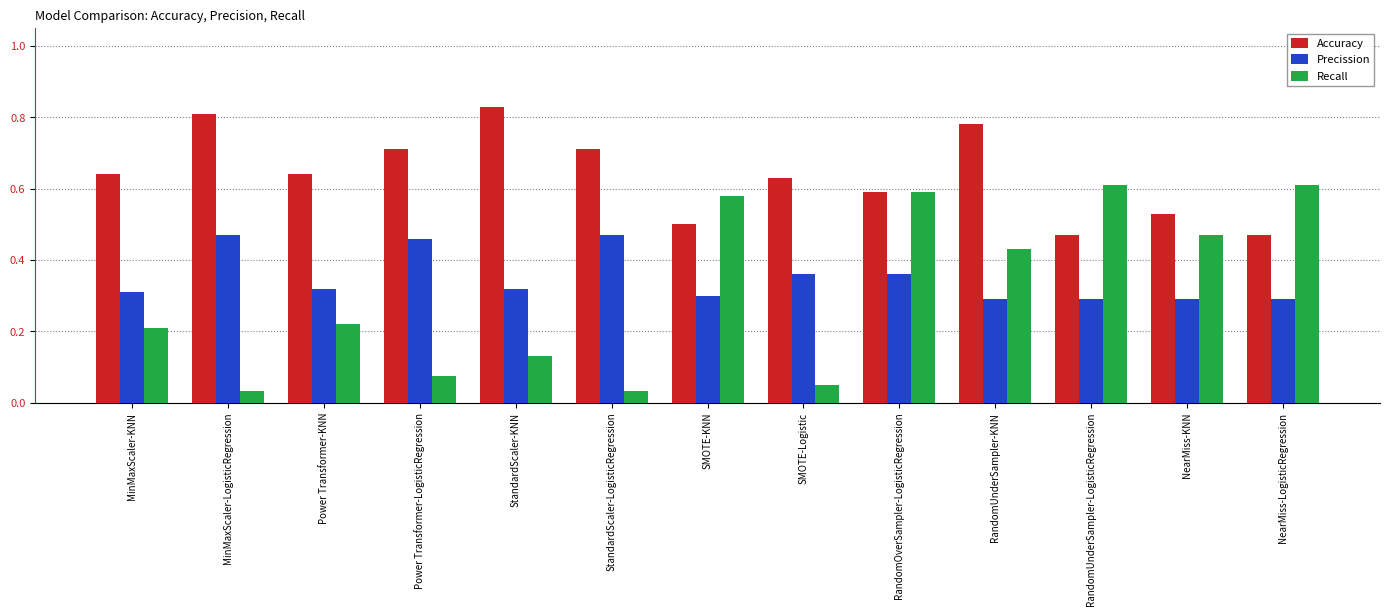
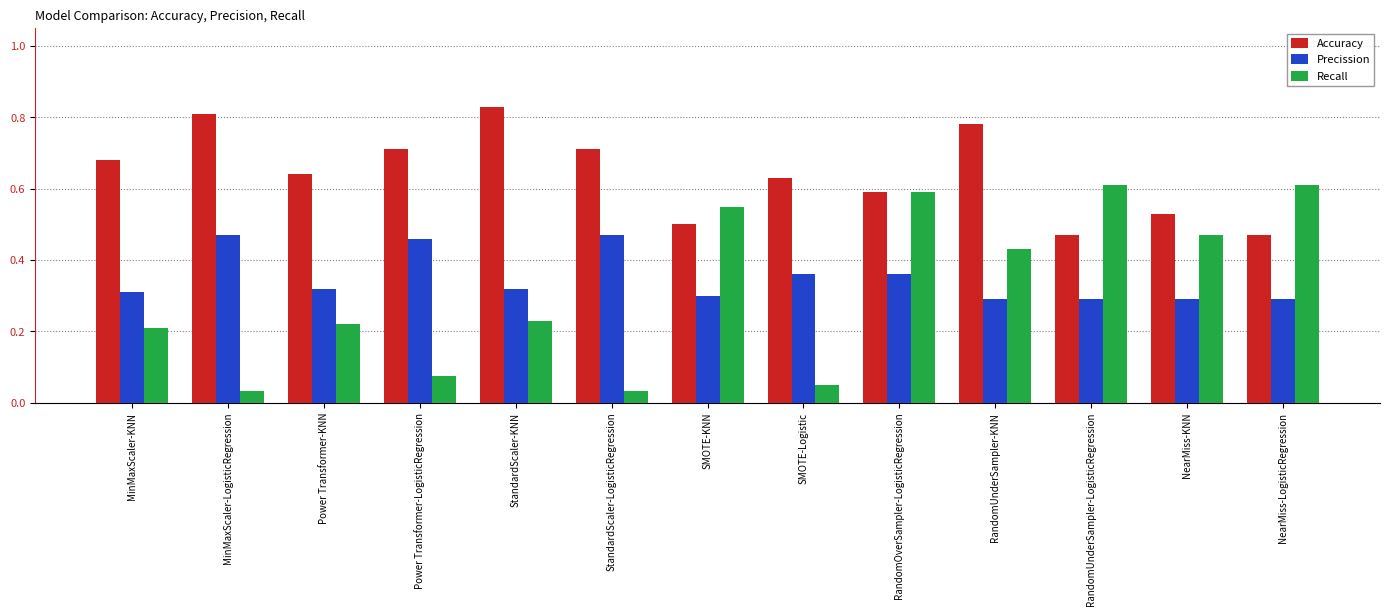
  {
    "Accuracy": {
-     "MinMaxScaler-KNN": 0.64,
+     "MinMaxScaler-KNN": 0.68,
      "MinMaxScaler-LogisticRegression": 0.81,
      "Power Transformer-KNN": 0.64,
      "Power Transformer-LogisticRegression": 0.71,
      "StandardScaler-KNN": 0.83,
      "StandardScaler-LogisticRegression": 0.71,
      "SMOTE-KNN": 0.50,
      "SMOTE-Logistic": 0.63,
      "RandomOverSampler-LogisticRegression": 0.59,
      "RandomUnderSampler-KNN": 0.78,
      "RandomUnderSampler-LogisticRegression": 0.47,
      "NearMiss-KNN": 0.53,
      "NearMiss-LogisticRegression": 0.47
    },
    "Precission": {
      "MinMaxScaler-KNN": 0.31,
      "MinMaxScaler-LogisticRegression": 0.47,
      "Power Transformer-KNN": 0.32,
      "Power Transformer-LogisticRegression": 0.46,
      "StandardScaler-KNN": 0.32,
      "StandardScaler-LogisticRegression": 0.47,
      "SMOTE-KNN": 0.30,
      "SMOTE-Logistic": 0.36,
      "RandomOverSampler-LogisticRegression": 0.36,
      "RandomUnderSampler-KNN": 0.29,
      "RandomUnderSampler-LogisticRegression": 0.29,
      "NearMiss-KNN": 0.29,
      "NearMiss-LogisticRegression": 0.29
    },
    "Recall": {
      "MinMaxScaler-KNN": 0.21,
      "MinMaxScaler-LogisticRegression": 0.03,
      "Power Transformer-KNN": 0.22,
      "Power Transformer-LogisticRegression": 0.07,
-     "StandardScaler-KNN": 0.13,
+     "StandardScaler-KNN": 0.23,
      "StandardScaler-LogisticRegression": 0.03,
-     "SMOTE-KNN": 0.58,
+     "SMOTE-KNN": 0.55,
      "SMOTE-Logistic": 0.05,
      "RandomOverSampler-LogisticRegression": 0.59,
      "RandomUnderSampler-KNN": 0.43,
      "RandomUnderSampler-LogisticRegression": 0.61,
      "NearMiss-KNN": 0.47,
      "NearMiss-LogisticRegression": 0.61
    }
  }
